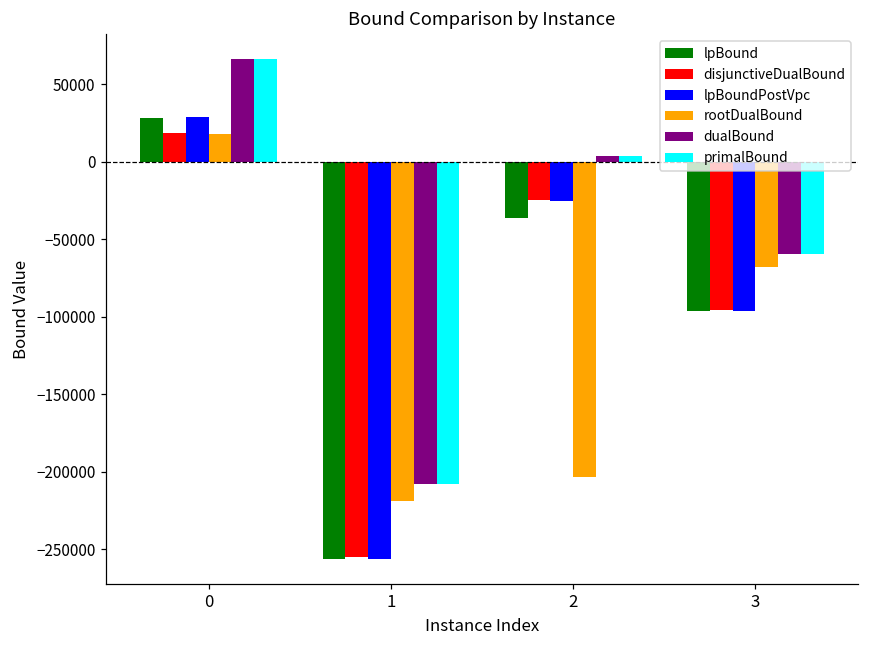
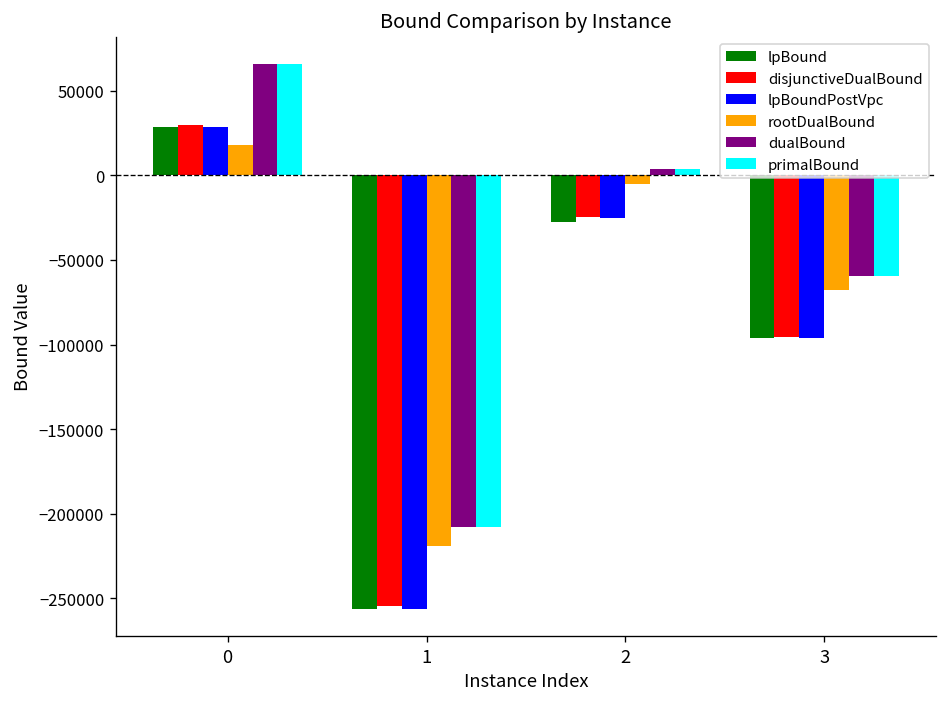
  {
    "lpBound": {
      "0": 28000,
      "1": -256000,
-     "2": -36000,
+     "2": -27000,
      "3": -96000
    },
    "disjunctiveDualBound": {
-     "0": 18000,
+     "0": 30000,
      "1": -255000,
      "2": -25000,
      "3": -96000
    },
    "lpBoundPostVpc": {
      "0": 29000,
      "1": -256000,
      "2": -25000,
      "3": -96000
    },
    "rootDualBound": {
      "0": 18000,
      "1": -219000,
-     "2": -203000,
+     "2": -5000,
      "3": -68000
    },
    "dualBound": {
      "0": 66000,
      "1": -208000,
      "2": 4000,
      "3": -59000
    },
    "primalBound": {
      "0": 66000,
      "1": -208000,
      "2": 4000,
      "3": -59000
    }
  }
